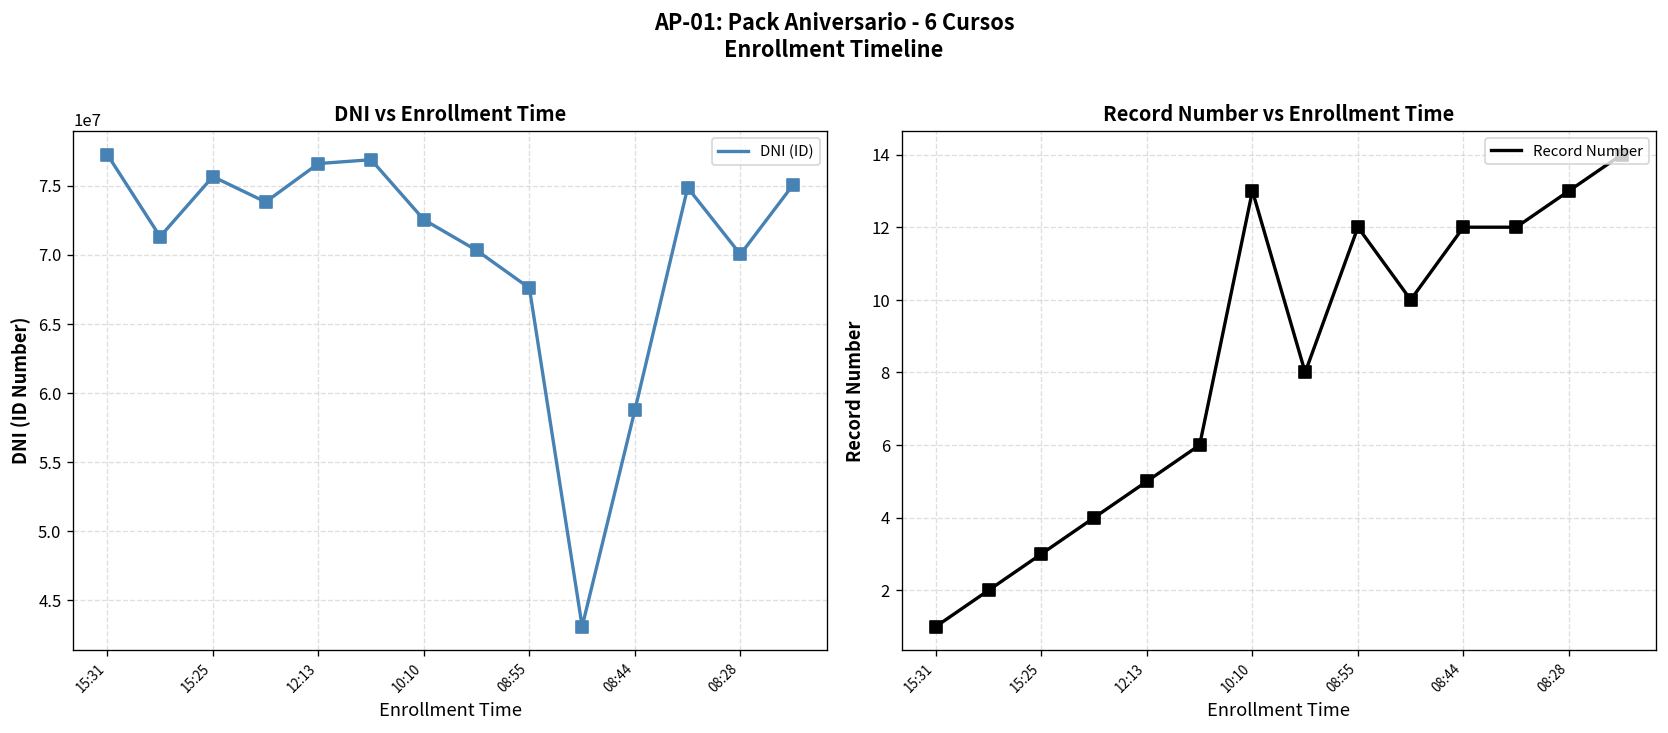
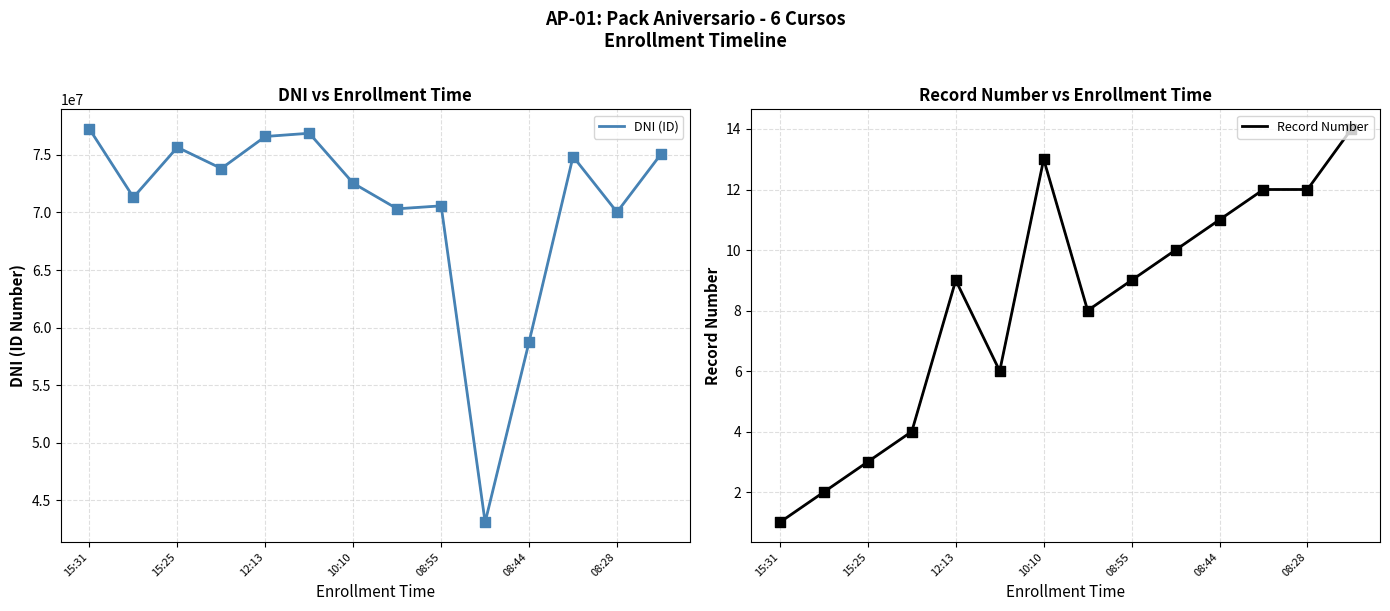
  {
    "DNI vs Enrollment Time": {
      "15:31": 77200000,
      "15:25": 75700000,
      "12:13": 76600000,
      "10:10": 72500000,
-     "08:55": 67600000,
+     "08:55": 70600000,
      "08:44": 58800000,
      "08:28": 70000000
    },
    "Record Number vs Enrollment Time": {
      "15:31": 1,
      "15:25": 3,
-     "12:13": 5,
+     "12:13": 9,
      "10:10": 13,
-     "08:55": 12,
-     "08:44": 12,
-     "08:28": 13
+     "08:55": 9,
+     "08:44": 11,
+     "08:28": 12
    }
  }
